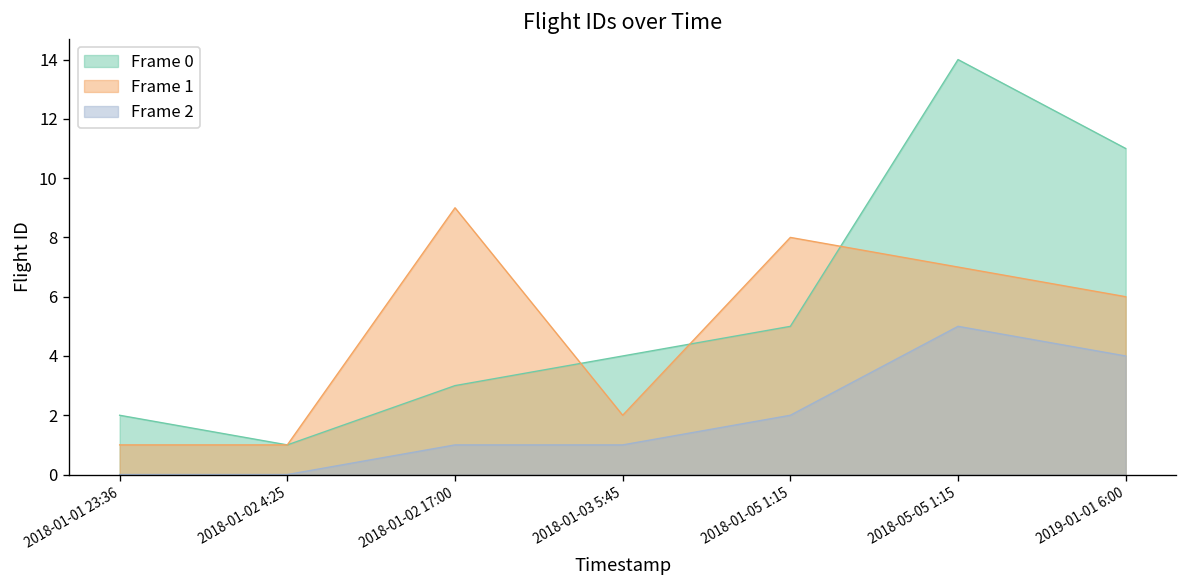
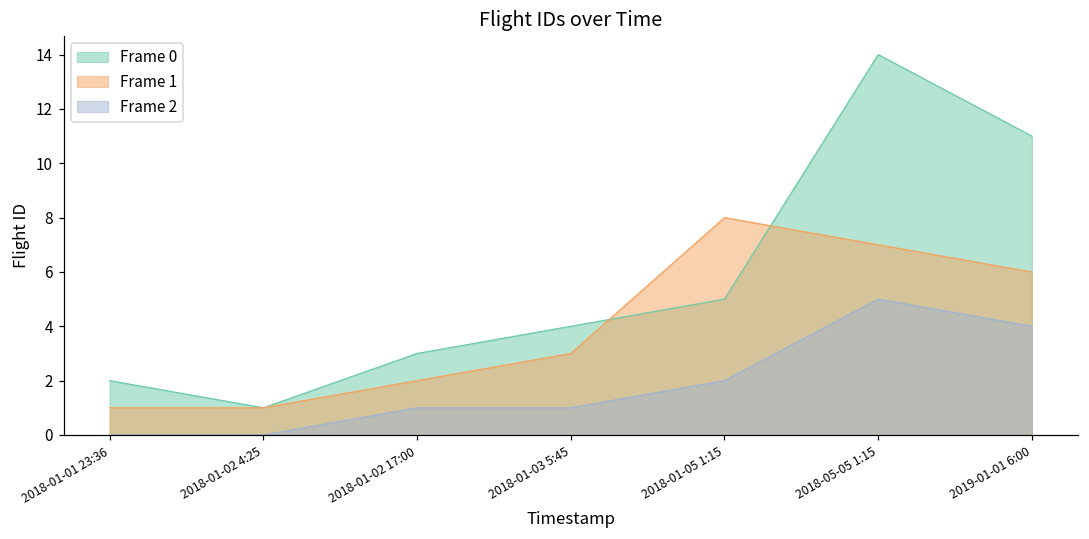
  {
    "Frame 1": {
      "2018-01-01 23:36": 1,
-     "2018-01-02 17:00": 9,
-     "2018-01-03 5:45": 2,
+     "2018-01-02 17:00": 2,
+     "2018-01-03 5:45": 3,
      "2018-01-05 1:15": 8,
      "2018-05-05 1:15": 7,
      "2019-01-01 6:00": 6
    }
  }
